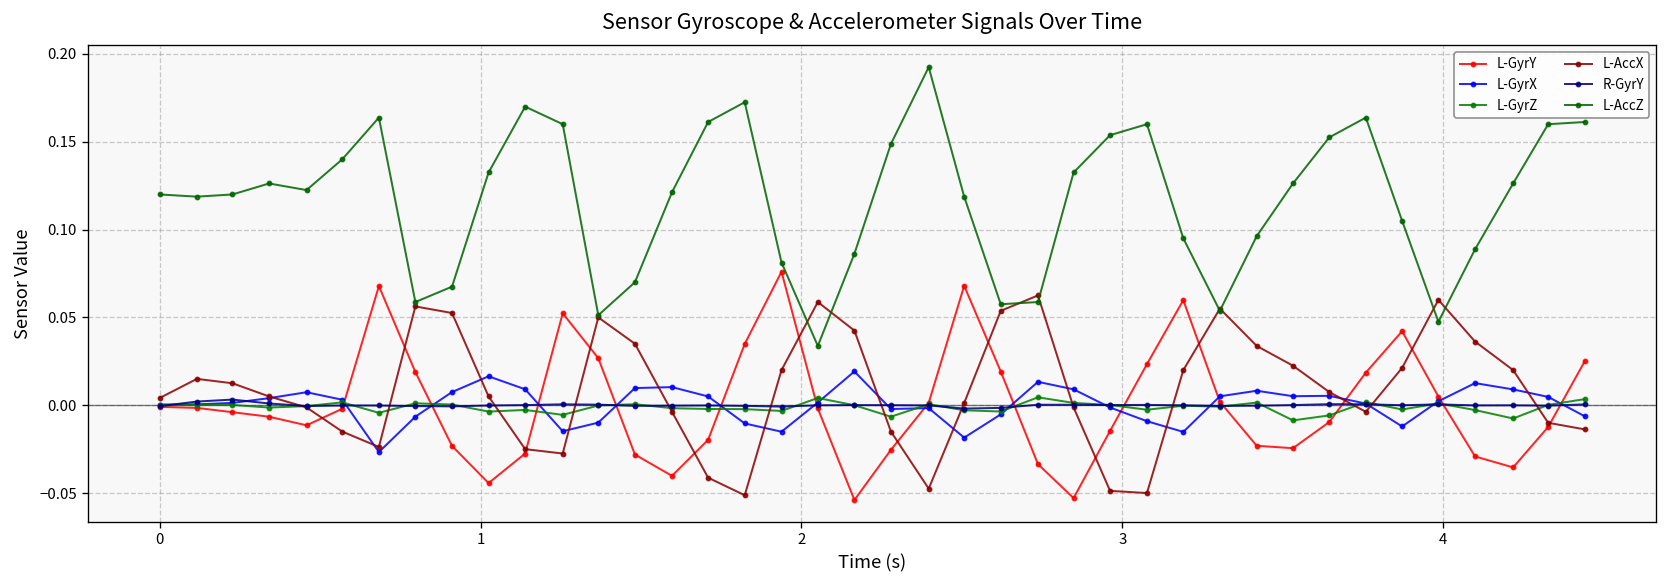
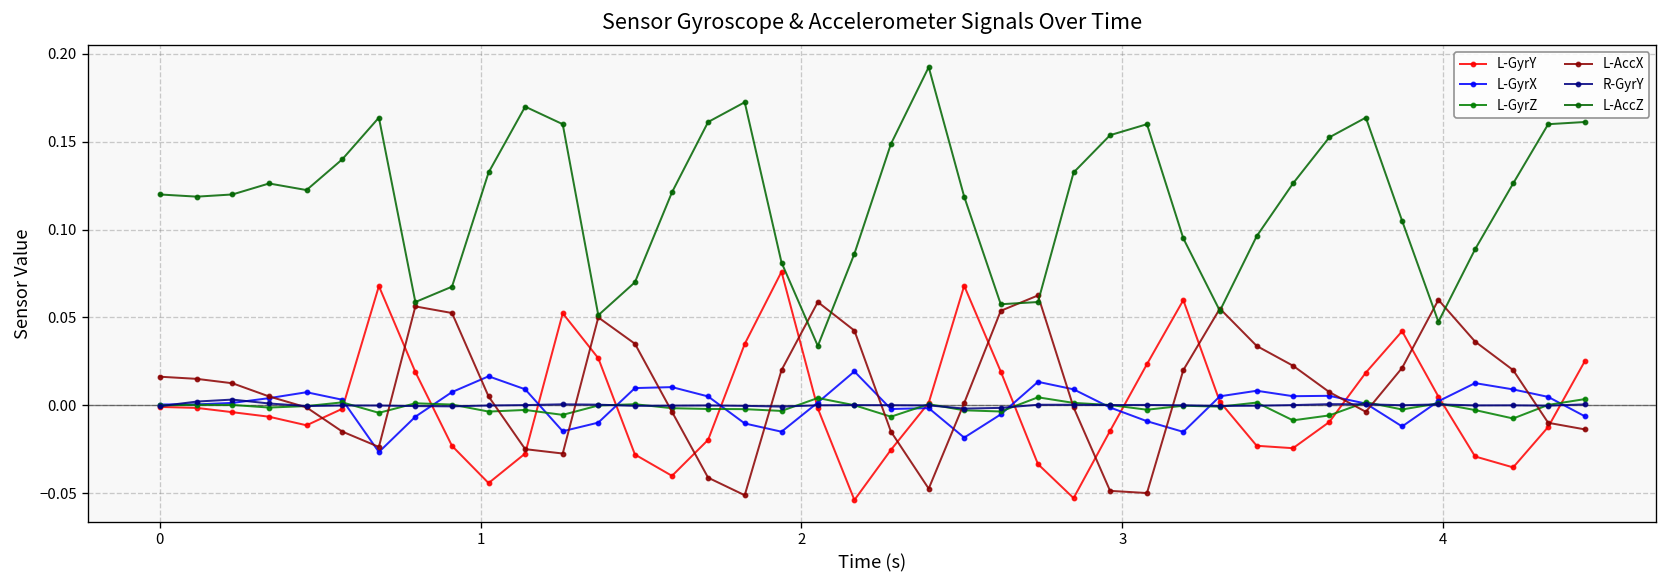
  {
    "L-AccX": {
-     "0": 0.004
+     "0": 0.016
    }
  }
